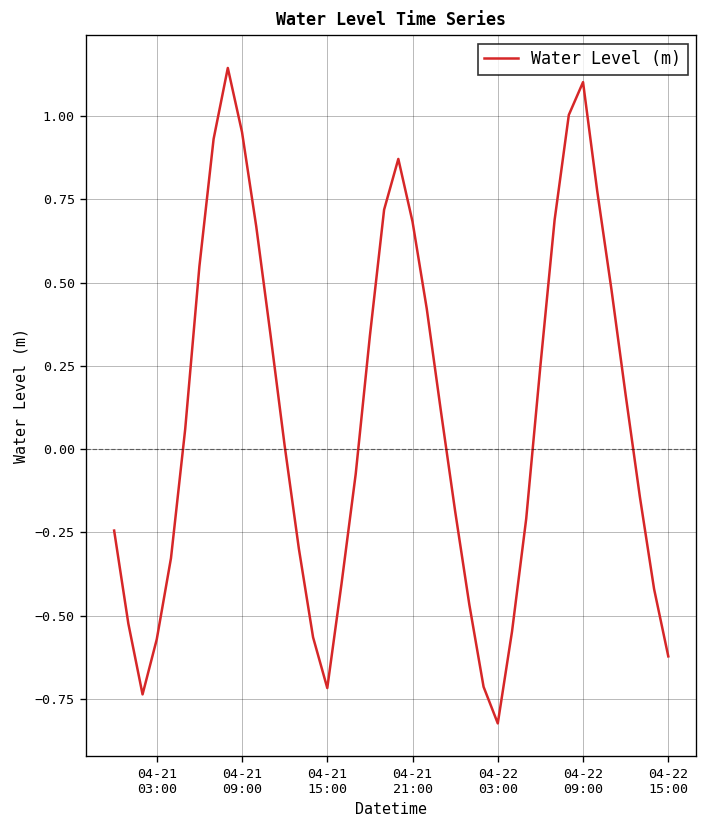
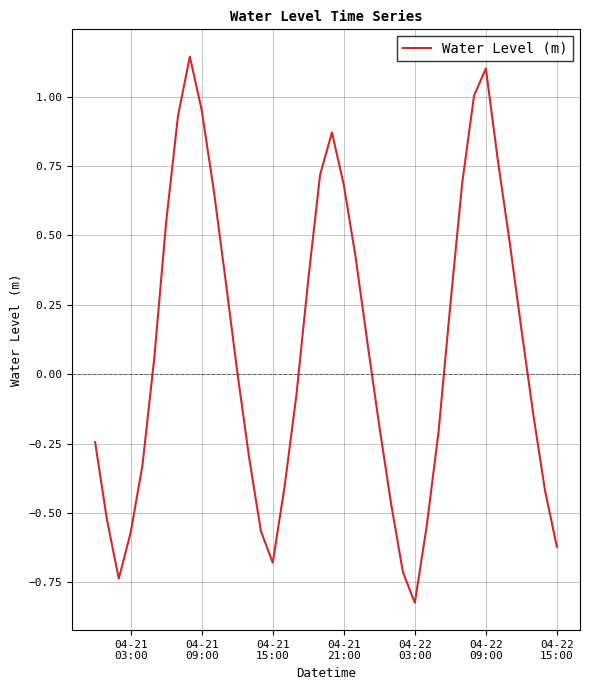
  {
    "04-21 03:00": -0.57,
    "04-21 09:00": 0.95,
-   "04-21 15:00": -0.72,
+   "04-21 15:00": -0.68,
    "04-21 21:00": 0.68,
    "04-22 03:00": -0.82,
    "04-22 09:00": 1.10,
    "04-22 15:00": -0.62
  }
